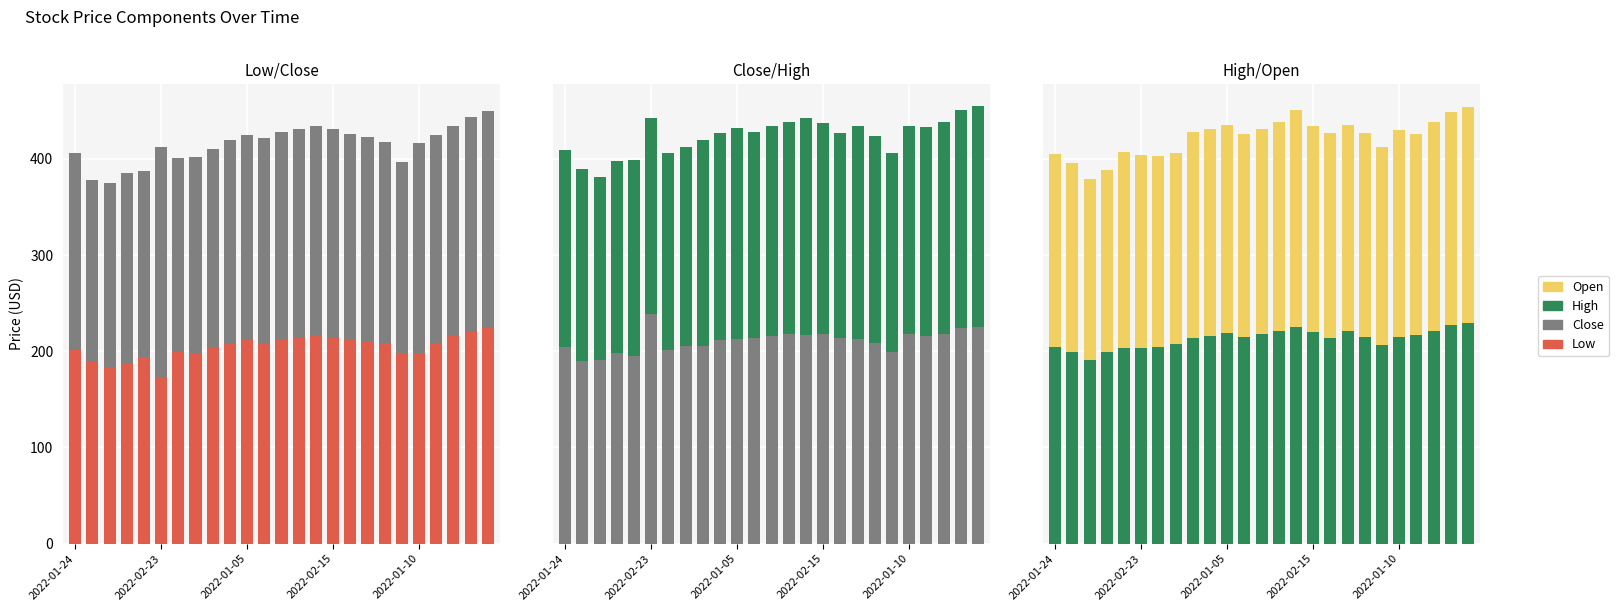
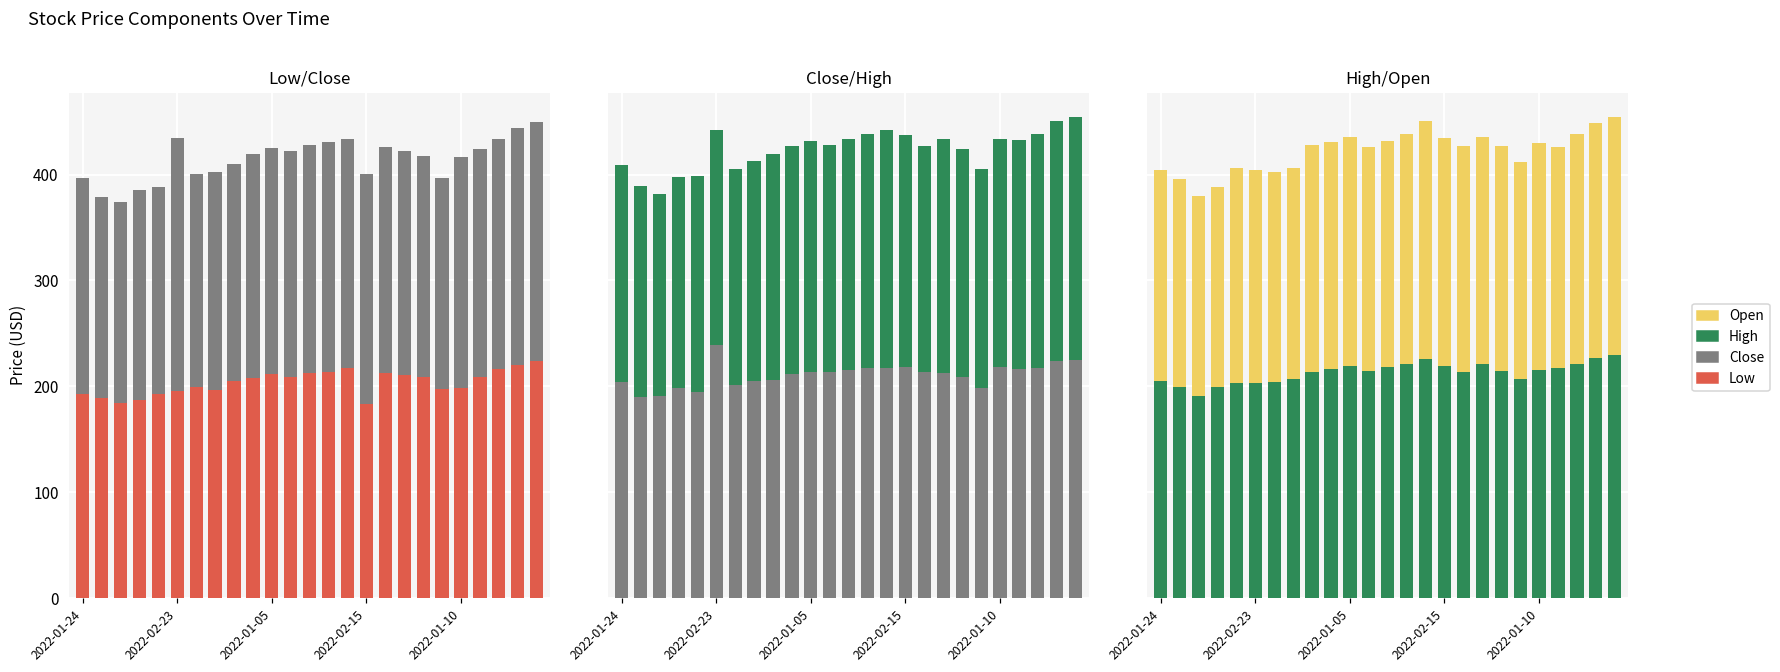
  {
    "Low/Close": {
      "Low": {
-       "2022-01-24": 200,
-       "2022-02-23": 170,
+       "2022-01-24": 190,
+       "2022-02-23": 200,
        "2022-01-05": 210,
-       "2022-02-15": 210,
+       "2022-02-15": 180,
        "2022-01-10": 200
      },
      "Close": {
        "2022-01-24": 200,
        "2022-02-23": 240,
        "2022-01-05": 210,
        "2022-02-15": 220,
        "2022-01-10": 220
      }
    }
  }
